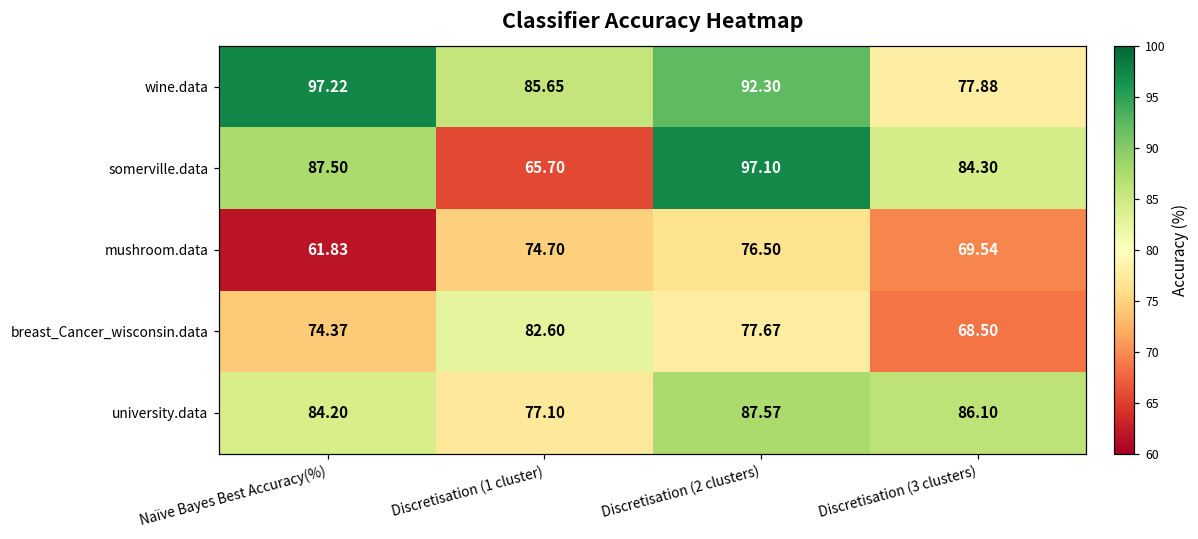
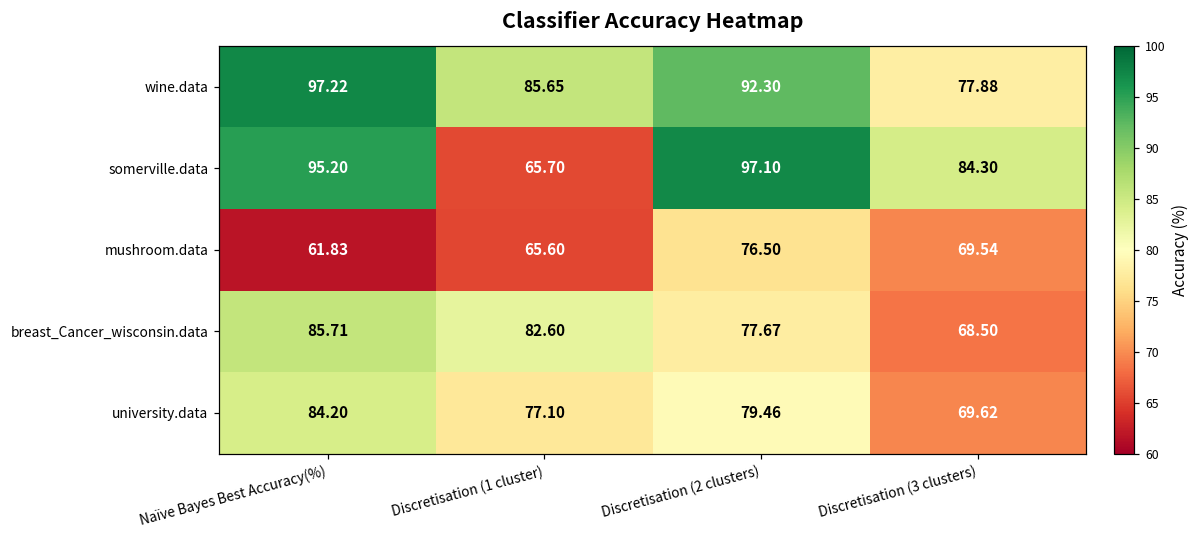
  {
    "wine.data": {
      "Naïve Bayes Best Accuracy(%)": 97.22,
      "Discretisation (1 cluster)": 85.65,
      "Discretisation (2 clusters)": 92.30,
      "Discretisation (3 clusters)": 77.88
    },
    "somerville.data": {
-     "Naïve Bayes Best Accuracy(%)": 87.50,
+     "Naïve Bayes Best Accuracy(%)": 95.20,
      "Discretisation (1 cluster)": 65.70,
      "Discretisation (2 clusters)": 97.10,
      "Discretisation (3 clusters)": 84.30
    },
    "mushroom.data": {
      "Naïve Bayes Best Accuracy(%)": 61.83,
-     "Discretisation (1 cluster)": 74.70,
+     "Discretisation (1 cluster)": 65.60,
      "Discretisation (2 clusters)": 76.50,
      "Discretisation (3 clusters)": 69.54
    },
    "breast_Cancer_wisconsin.data": {
-     "Naïve Bayes Best Accuracy(%)": 74.37,
+     "Naïve Bayes Best Accuracy(%)": 85.71,
      "Discretisation (1 cluster)": 82.60,
      "Discretisation (2 clusters)": 77.67,
      "Discretisation (3 clusters)": 68.50
    },
    "university.data": {
      "Naïve Bayes Best Accuracy(%)": 84.20,
      "Discretisation (1 cluster)": 77.10,
-     "Discretisation (2 clusters)": 87.57,
-     "Discretisation (3 clusters)": 86.10
+     "Discretisation (2 clusters)": 79.46,
+     "Discretisation (3 clusters)": 69.62
    }
  }
